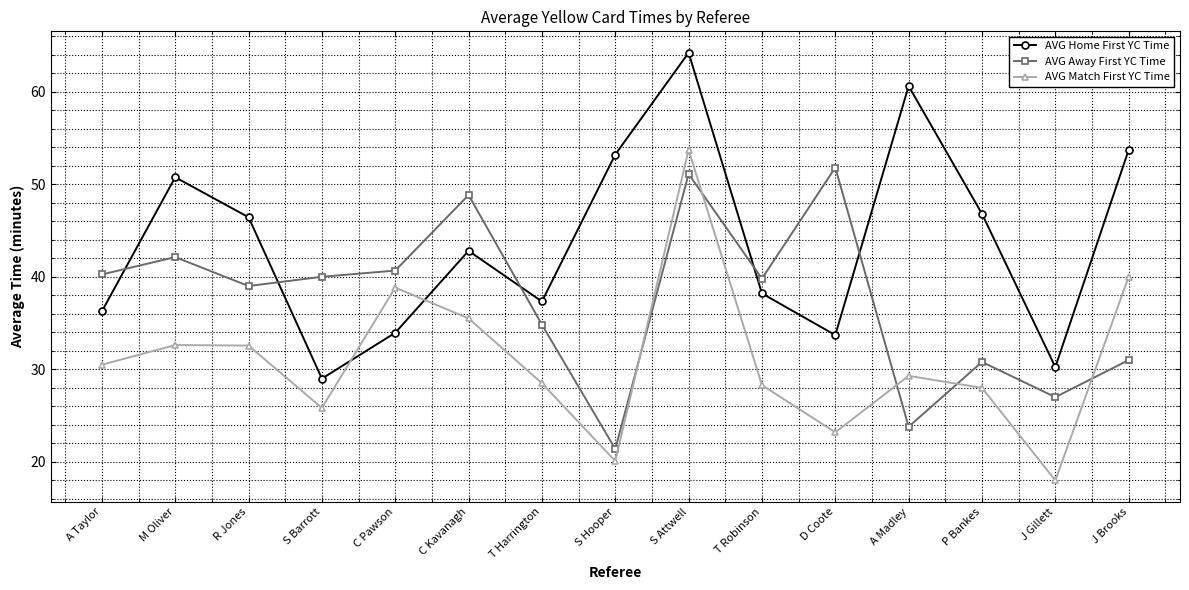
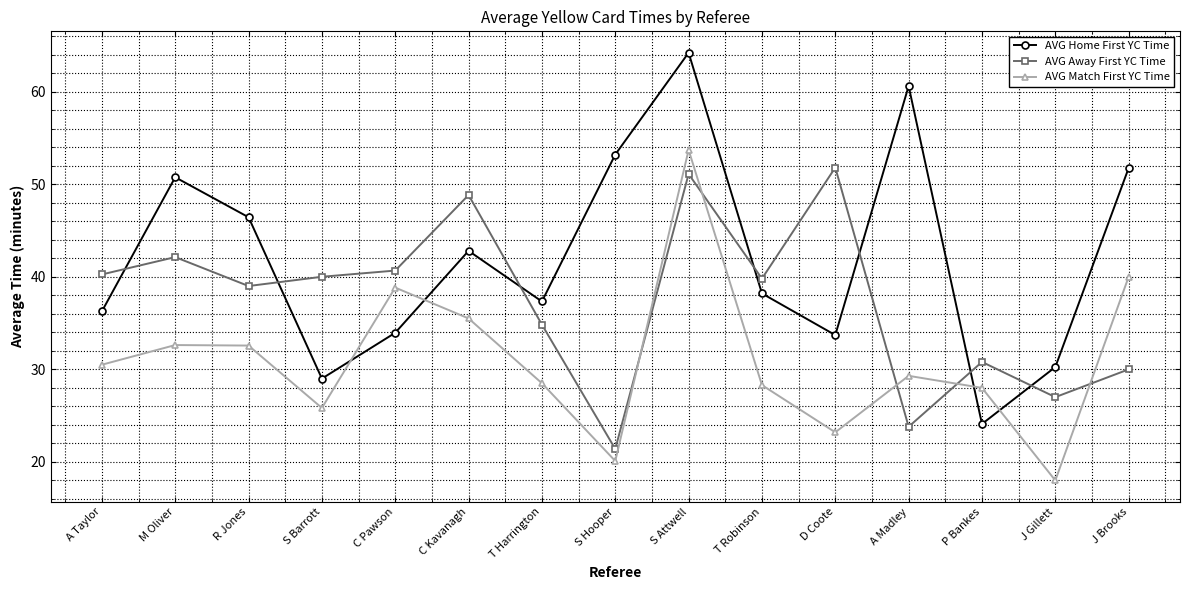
  {
    "AVG Home First YC Time": {
      "A Taylor": 36,
      "M Oliver": 51,
      "R Jones": 46,
      "S Barrott": 29,
      "C Pawson": 34,
      "C Kavanagh": 43,
      "T Harrington": 37,
      "S Hooper": 53,
      "S Attwell": 64,
      "T Robinson": 38,
      "D Coote": 34,
      "A Madley": 61,
-     "P Bankes": 47,
+     "P Bankes": 24,
      "J Gillett": 30,
-     "J Brooks": 54
+     "J Brooks": 52
    },
    "AVG Away First YC Time": {
      "A Taylor": 40,
      "M Oliver": 42,
      "R Jones": 39,
      "S Barrott": 40,
      "C Pawson": 41,
      "C Kavanagh": 49,
      "T Harrington": 35,
      "S Hooper": 21,
      "S Attwell": 51,
      "T Robinson": 40,
      "D Coote": 52,
      "A Madley": 24,
      "P Bankes": 31,
      "J Gillett": 27,
-     "J Brooks": 31
+     "J Brooks": 30
    },
    "AVG Match First YC Time": {
      "A Taylor": 31,
      "M Oliver": 33,
      "R Jones": 33,
      "S Barrott": 26,
      "C Pawson": 39,
      "C Kavanagh": 36,
      "T Harrington": 29,
      "S Hooper": 20,
      "S Attwell": 54,
      "T Robinson": 28,
      "D Coote": 23,
      "A Madley": 29,
      "P Bankes": 28,
      "J Gillett": 18,
      "J Brooks": 40
    }
  }
